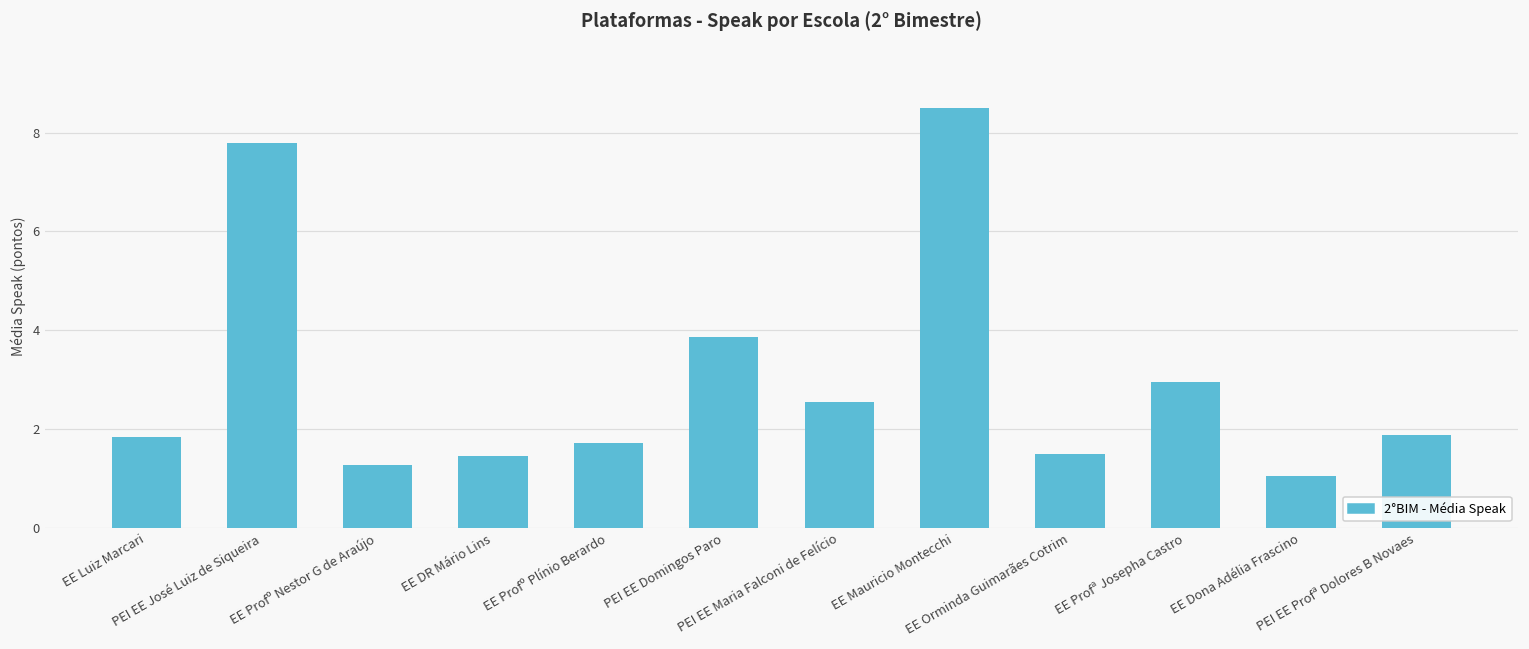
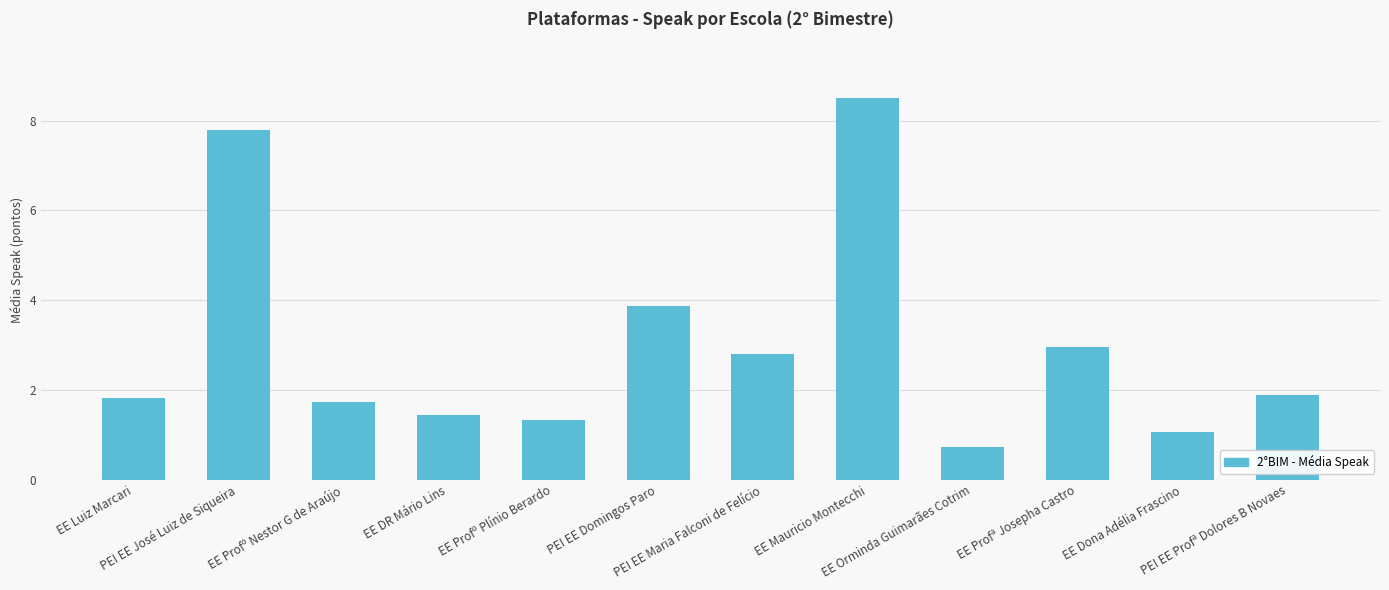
  {
    "EE Luiz Marcari": 1.8,
    "PEI EE José Luiz de Siqueira": 7.8,
-   "EE Profº Nestor G de Araújo": 1.3,
+   "EE Profº Nestor G de Araújo": 1.7,
    "EE DR Mário Lins": 1.4,
-   "EE Profº Plínio Berardo": 1.7,
+   "EE Profº Plínio Berardo": 1.3,
    "PEI EE Domingos Paro": 3.9,
-   "PEI EE Maria Falconi de Felício": 2.5,
+   "PEI EE Maria Falconi de Felício": 2.8,
    "EE Mauricio Montecchi": 8.5,
-   "EE Orminda Guimarães Cotrim": 1.5,
+   "EE Orminda Guimarães Cotrim": 0.7,
    "EE Profª Josepha Castro": 3.0,
    "EE Dona Adélia Frascino": 1.1,
    "PEI EE Profª Dolores B Novaes": 1.9
  }
